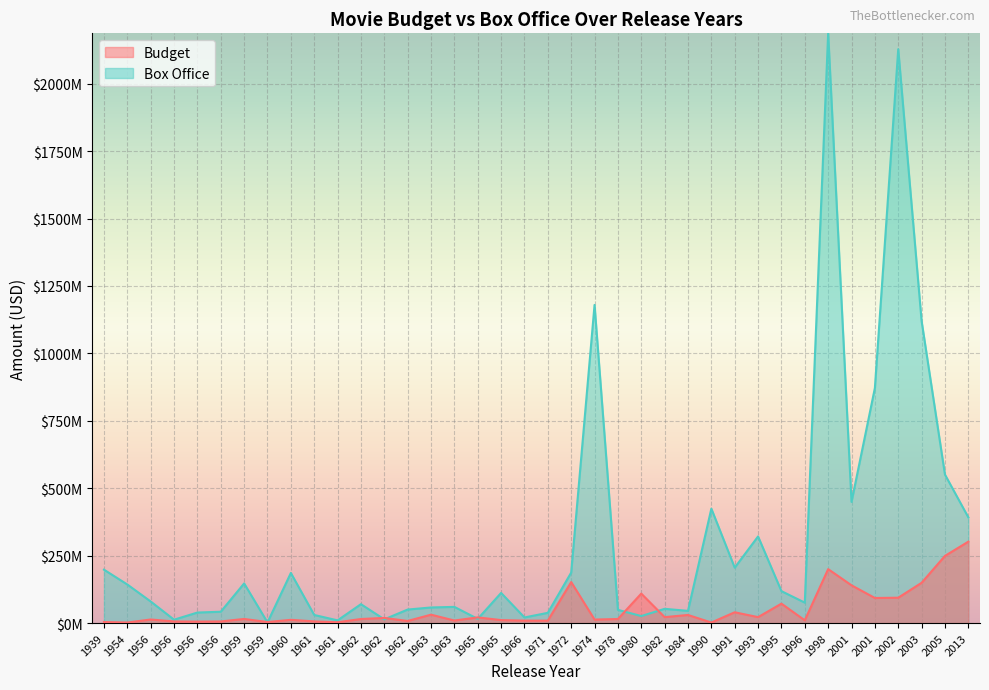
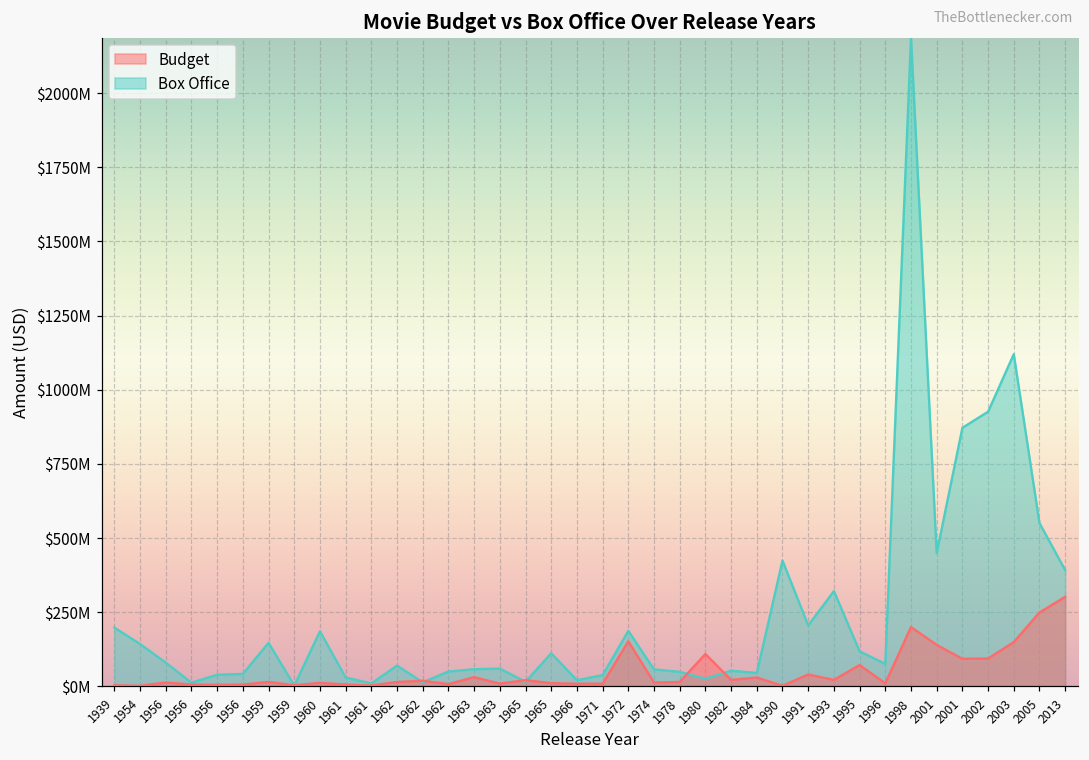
  {
    "Box Office": {
      "1939": "$200000000",
      "1954": "$140000000",
      "1960": "$190000000",
      "1966": "$20000000",
      "1971": "$40000000",
      "1972": "$190000000",
-     "1974": "$1180000000",
+     "1974": "$60000000",
      "1978": "$50000000",
      "1980": "$30000000",
      "1982": "$50000000",
      "1984": "$50000000",
      "1990": "$420000000",
      "1991": "$210000000",
      "1993": "$320000000",
      "1995": "$120000000",
      "1996": "$80000000",
      "1998": "$2190000000",
-     "2002": "$2130000000",
+     "2002": "$930000000",
      "2003": "$1120000000",
      "2005": "$550000000",
      "2013": "$390000000"
    },
    "Budget": {
      "1939": "$0",
      "1954": "$0",
      "1960": "$10000000",
      "1966": "$10000000",
      "1971": "$10000000",
      "1972": "$150000000",
      "1974": "$10000000",
      "1978": "$20000000",
      "1980": "$110000000",
      "1982": "$20000000",
      "1984": "$30000000",
      "1990": "$0",
      "1991": "$40000000",
      "1993": "$20000000",
      "1995": "$70000000",
      "1996": "$10000000",
      "1998": "$200000000",
      "2002": "$90000000",
      "2003": "$150000000",
      "2005": "$250000000",
      "2013": "$300000000"
    }
  }
